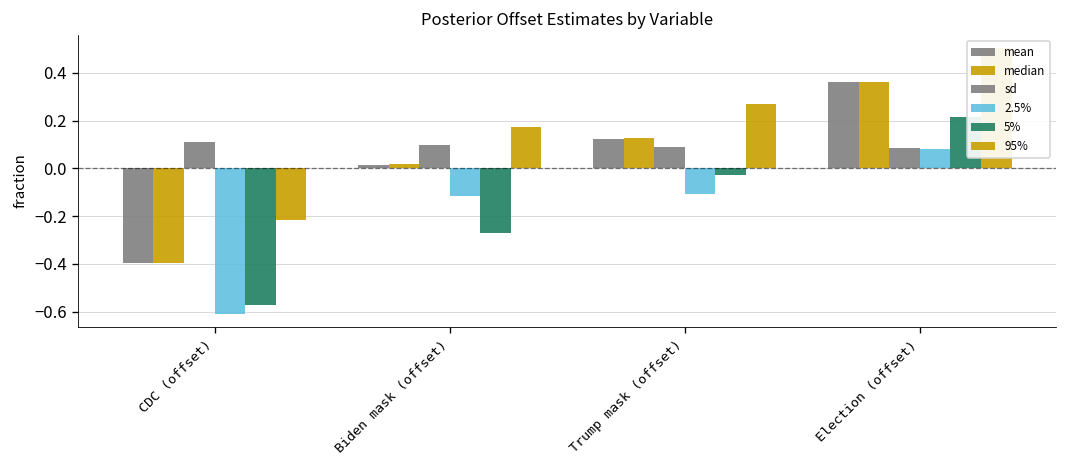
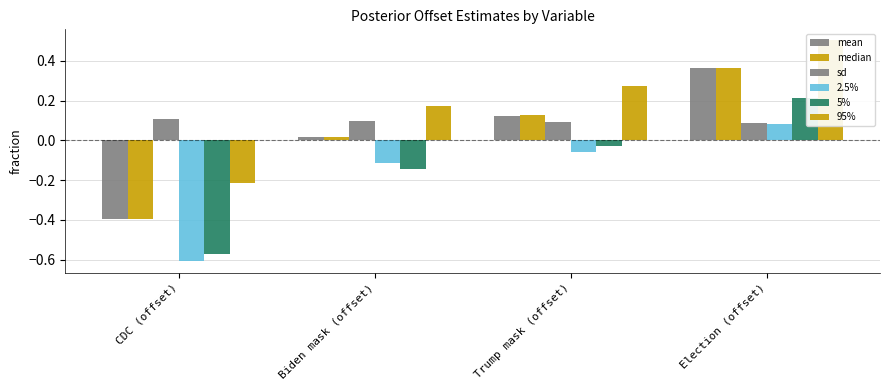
  {
    "2.5%": {
      "CDC (offset)": -0.61,
      "Biden mask (offset)": -0.12,
-     "Trump mask (offset)": -0.11,
+     "Trump mask (offset)": -0.06,
      "Election (offset)": 0.08
    },
    "5%": {
      "CDC (offset)": -0.57,
-     "Biden mask (offset)": -0.27,
+     "Biden mask (offset)": -0.14,
      "Trump mask (offset)": -0.03,
      "Election (offset)": 0.21
    }
  }
